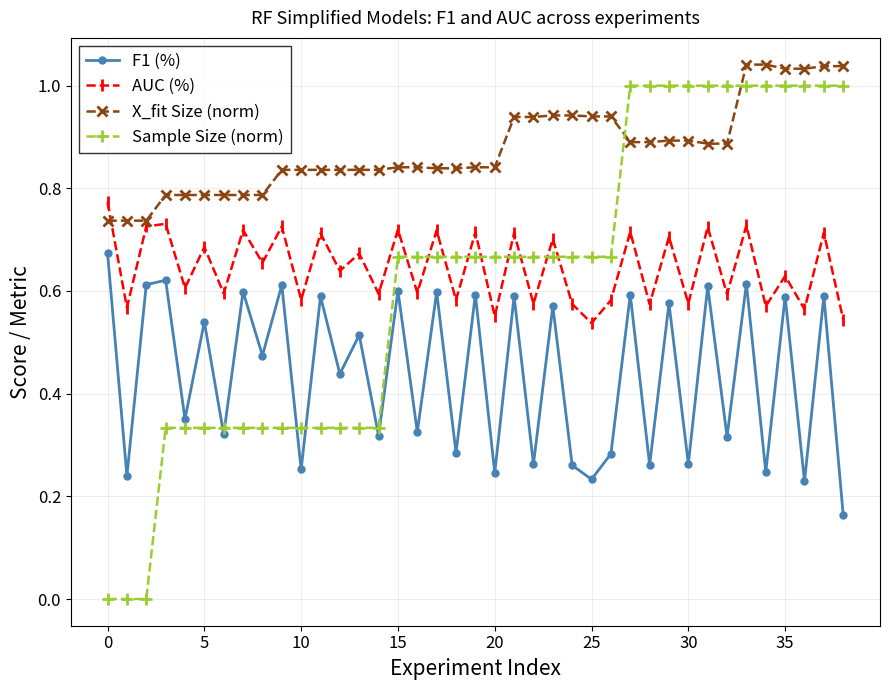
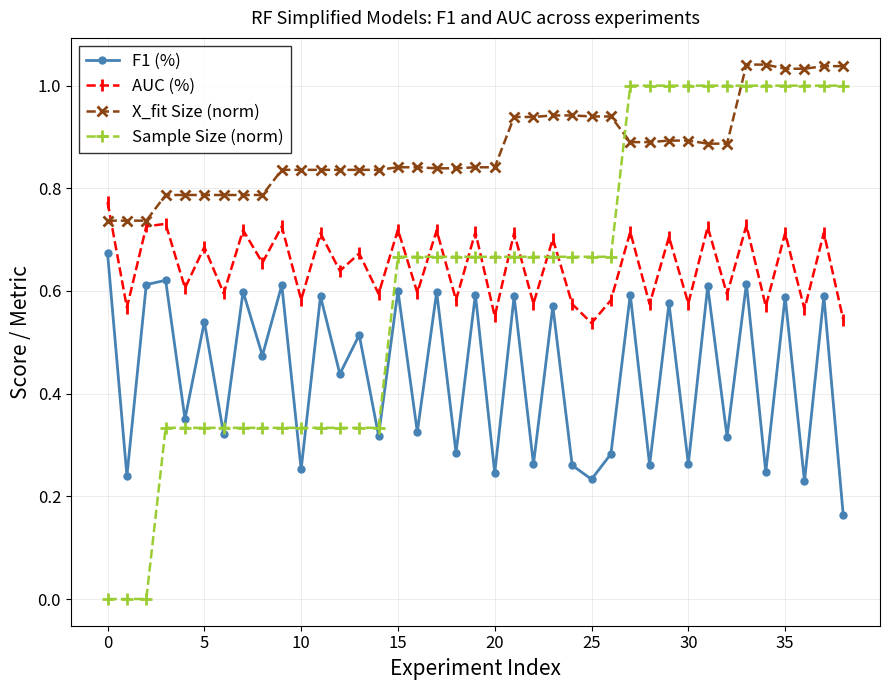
  {
    "F1 (%)": {
      "0": 0.67,
      "5": 0.54,
      "10": 0.25,
      "15": 0.60,
      "20": 0.25,
      "25": 0.23,
      "30": 0.26,
      "35": 0.59
    },
    "AUC (%)": {
      "0": 0.77,
      "5": 0.69,
      "10": 0.58,
      "15": 0.72,
      "20": 0.55,
      "25": 0.54,
      "30": 0.58,
-     "35": 0.63
+     "35": 0.71
    },
    "X_fit Size (norm)": {
      "0": 0.74,
      "5": 0.79,
      "10": 0.84,
      "15": 0.84,
      "20": 0.84,
      "25": 0.94,
      "30": 0.89,
      "35": 1.03
    },
    "Sample Size (norm)": {
      "0": 0.00,
      "5": 0.33,
      "10": 0.33,
      "15": 0.67,
      "20": 0.67,
      "25": 0.67,
      "30": 1.00,
      "35": 1.00
    }
  }
